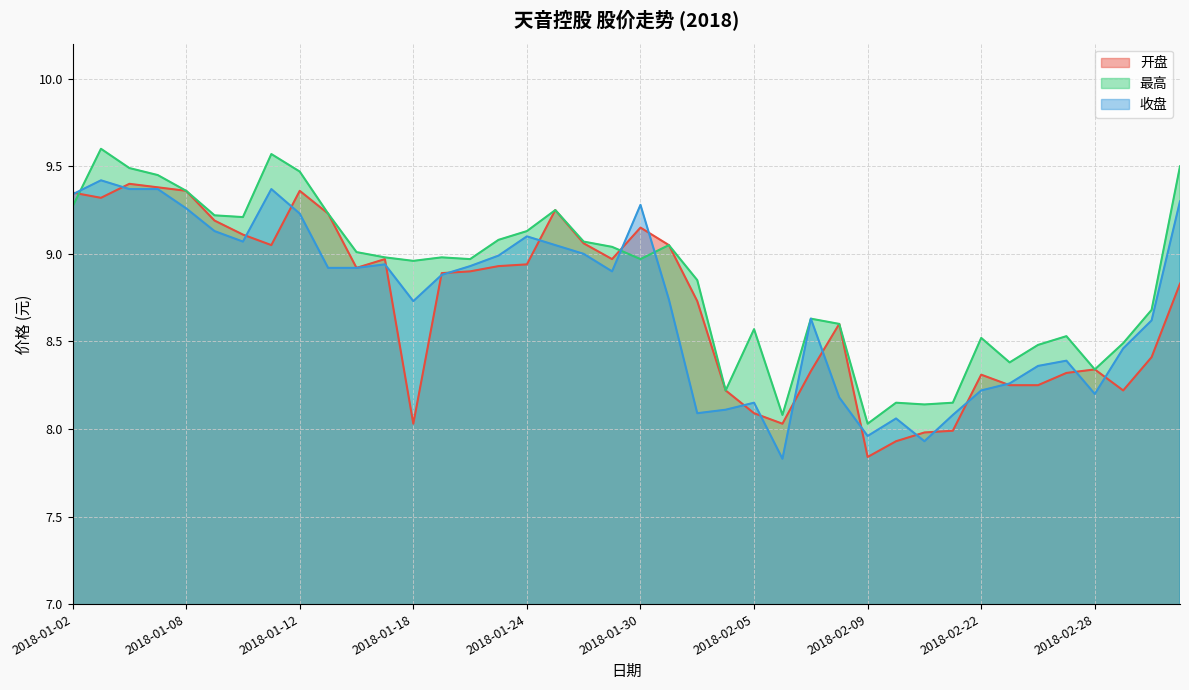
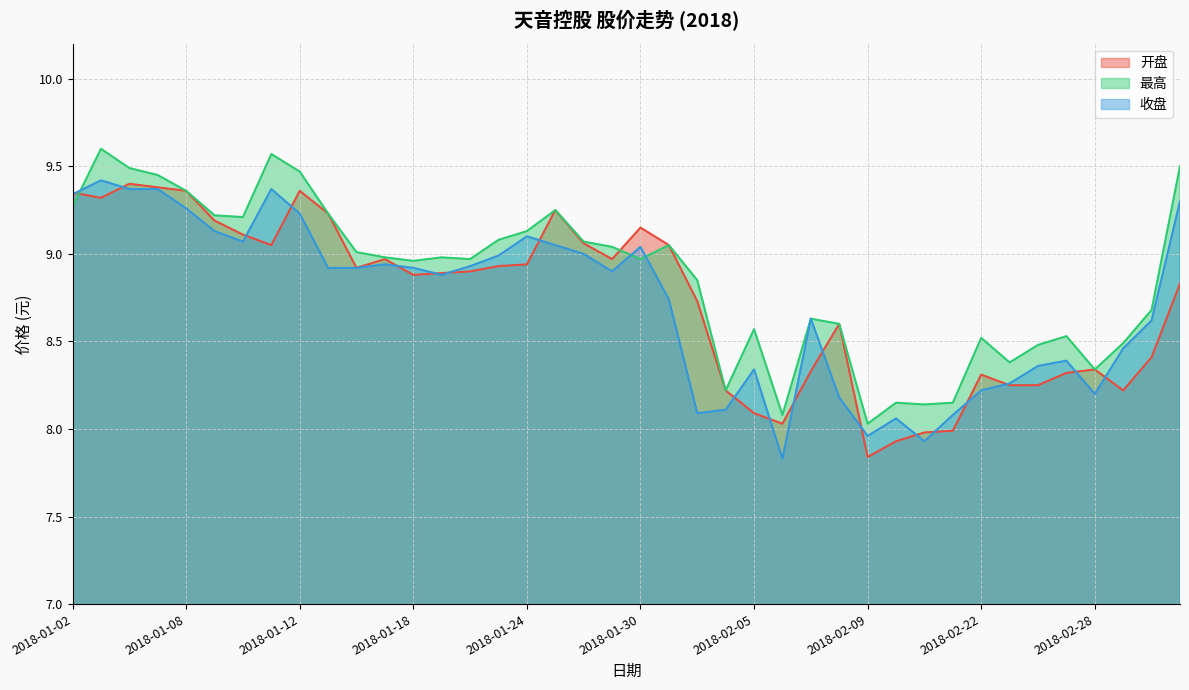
  {
    "开盘": {
      "2018-01-12": 9.36,
-     "2018-01-18": 8.03,
+     "2018-01-18": 8.88,
      "2018-01-24": 8.94,
      "2018-01-30": 9.15,
      "2018-02-05": 8.09,
      "2018-02-09": 7.84,
      "2018-02-22": 8.31
    },
    "最高": {
      "2018-01-02": 9.27,
      "2018-01-12": 9.47,
      "2018-01-18": 8.96,
      "2018-01-24": 9.13,
      "2018-01-30": 8.97,
      "2018-02-05": 8.57,
      "2018-02-09": 8.03,
      "2018-02-22": 8.52
    },
    "收盘": {
      "2018-01-08": 9.26,
      "2018-01-12": 9.23,
-     "2018-01-18": 8.73,
+     "2018-01-18": 8.92,
      "2018-01-24": 9.10,
-     "2018-01-30": 9.28,
-     "2018-02-05": 8.15,
+     "2018-01-30": 9.04,
+     "2018-02-05": 8.34,
      "2018-02-09": 7.96,
      "2018-02-22": 8.22,
      "2018-02-28": 8.20
    }
  }
